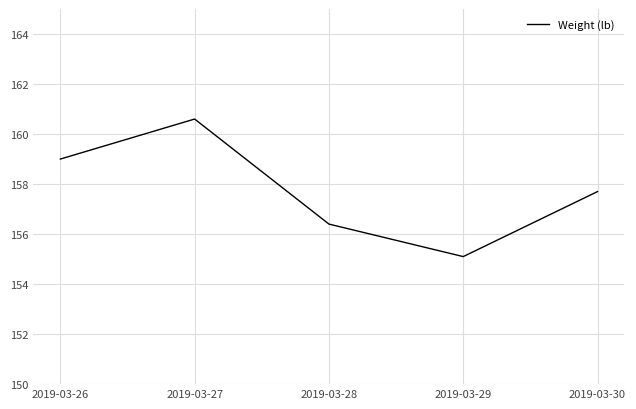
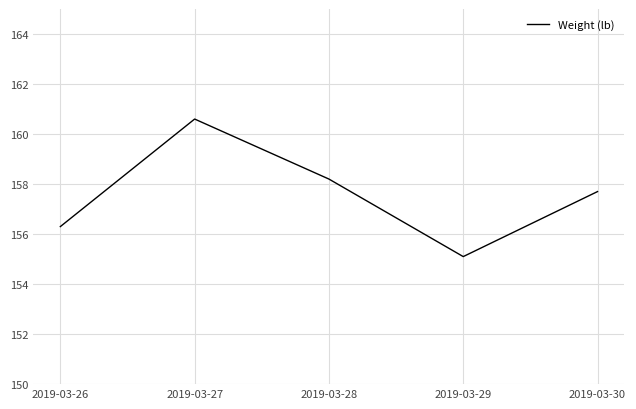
  {
-   "2019-03-26": 159.0,
+   "2019-03-26": 156.3,
    "2019-03-27": 160.6,
-   "2019-03-28": 156.4,
+   "2019-03-28": 158.2,
    "2019-03-29": 155.1,
    "2019-03-30": 157.7
  }
